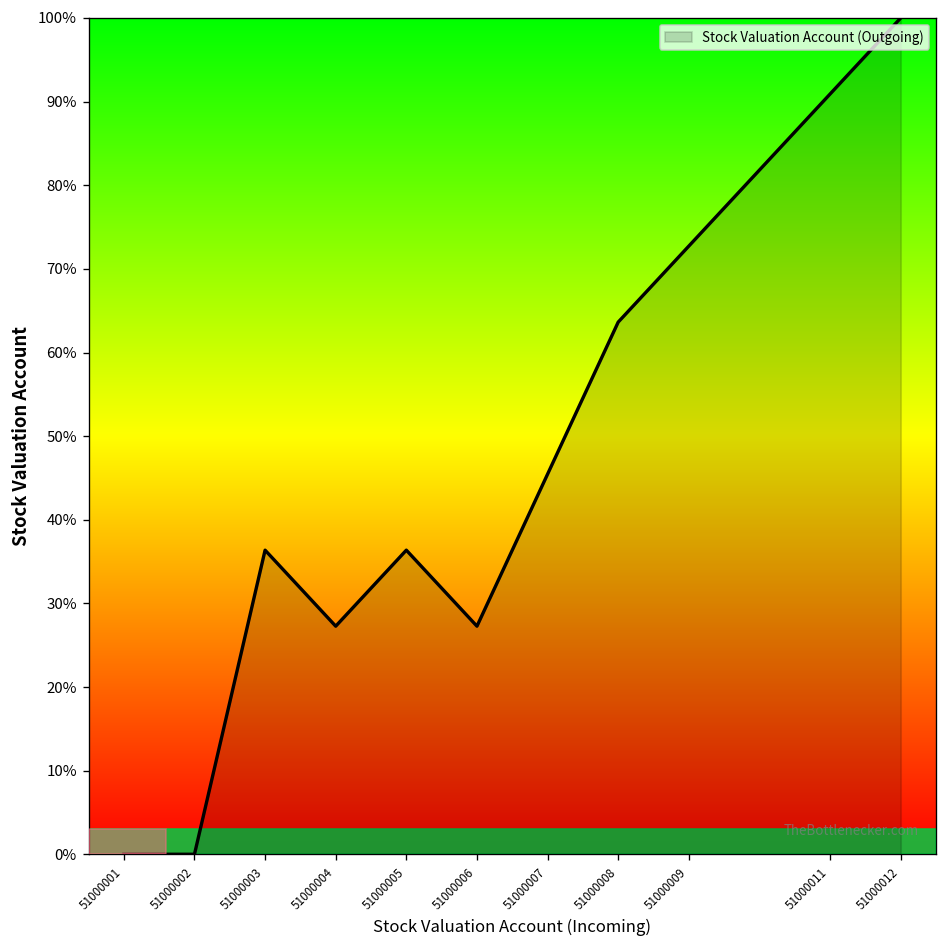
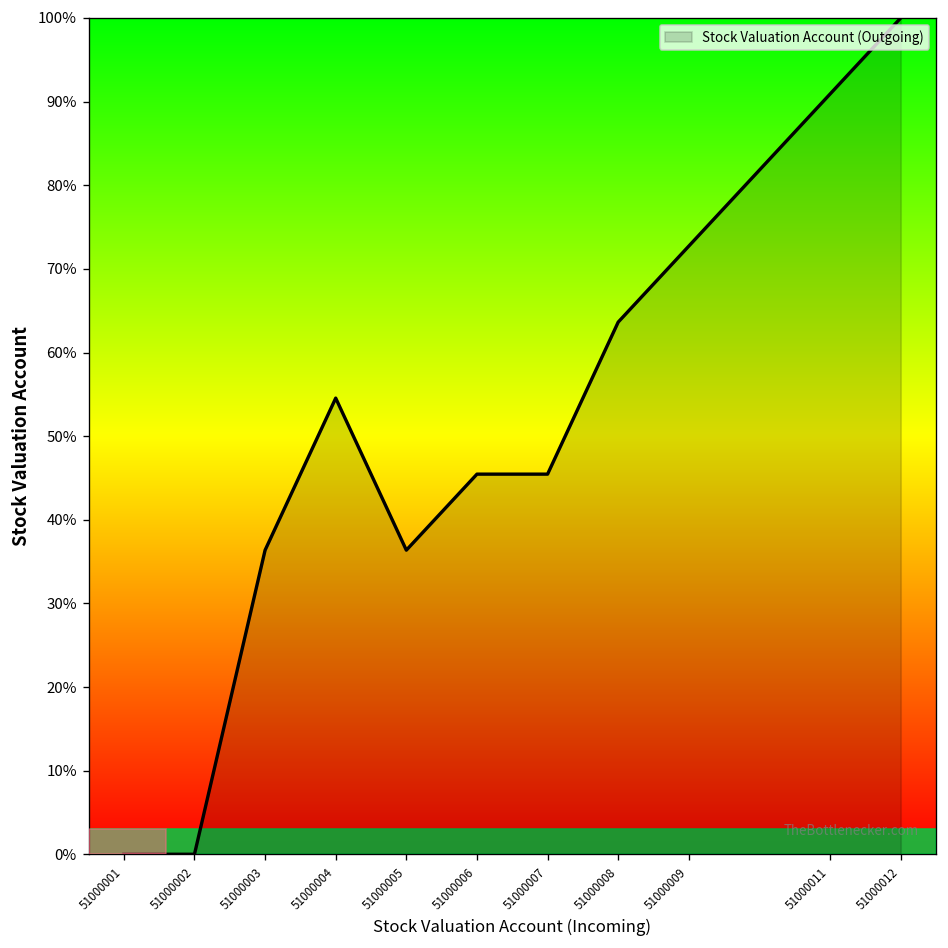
  {
    "51000003": "36%",
-   "51000004": "27%",
+   "51000004": "55%",
    "51000005": "36%",
-   "51000006": "27%",
+   "51000006": "45%",
    "51000007": "45%",
    "51000008": "64%",
    "51000009": "73%",
    "51000011": "91%",
    "51000012": "100%"
  }
